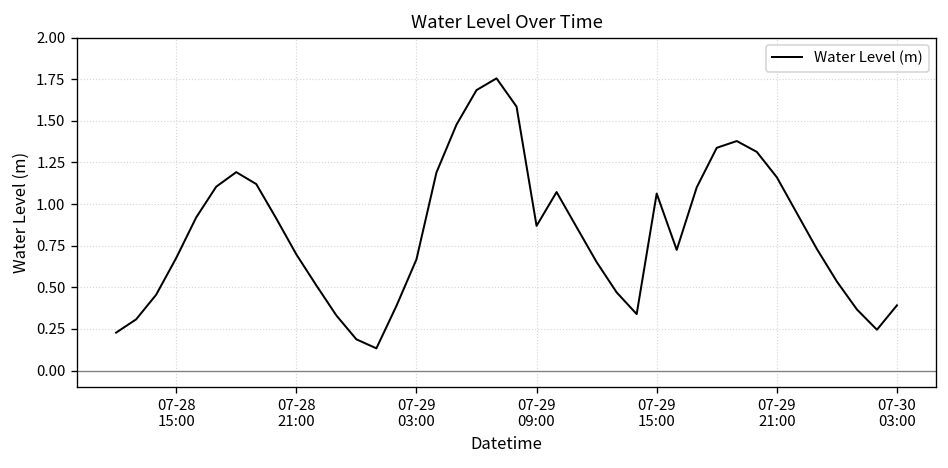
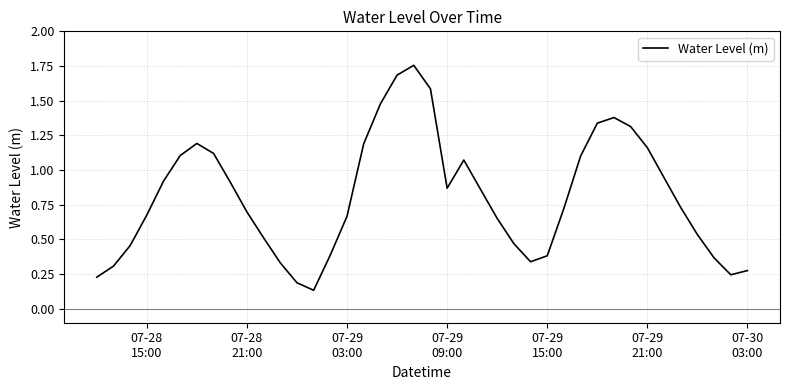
  {
    "07-28 15:00": 0.68,
    "07-28 21:00": 0.70,
    "07-29 03:00": 0.67,
    "07-29 09:00": 0.87,
-   "07-29 15:00": 1.06,
+   "07-29 15:00": 0.38,
    "07-29 21:00": 1.16,
-   "07-30 03:00": 0.39
+   "07-30 03:00": 0.28
  }
